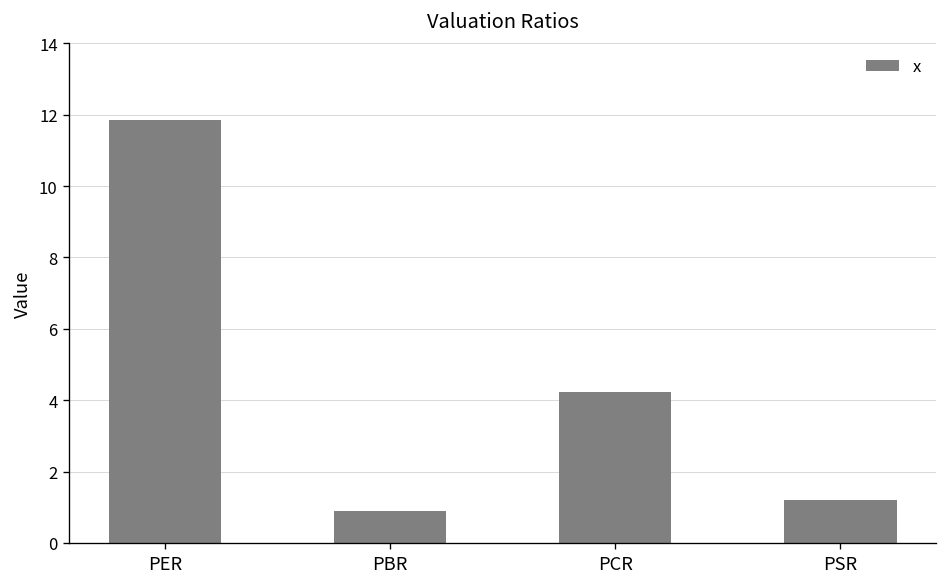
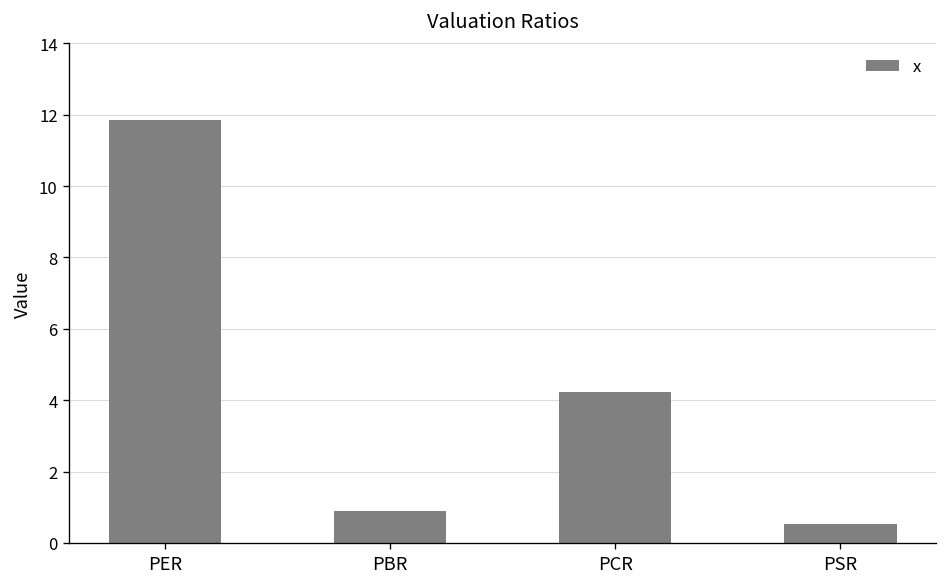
  {
    "PER": 11.9,
    "PBR": 0.9,
    "PCR": 4.2,
-   "PSR": 1.2
+   "PSR": 0.5
  }
